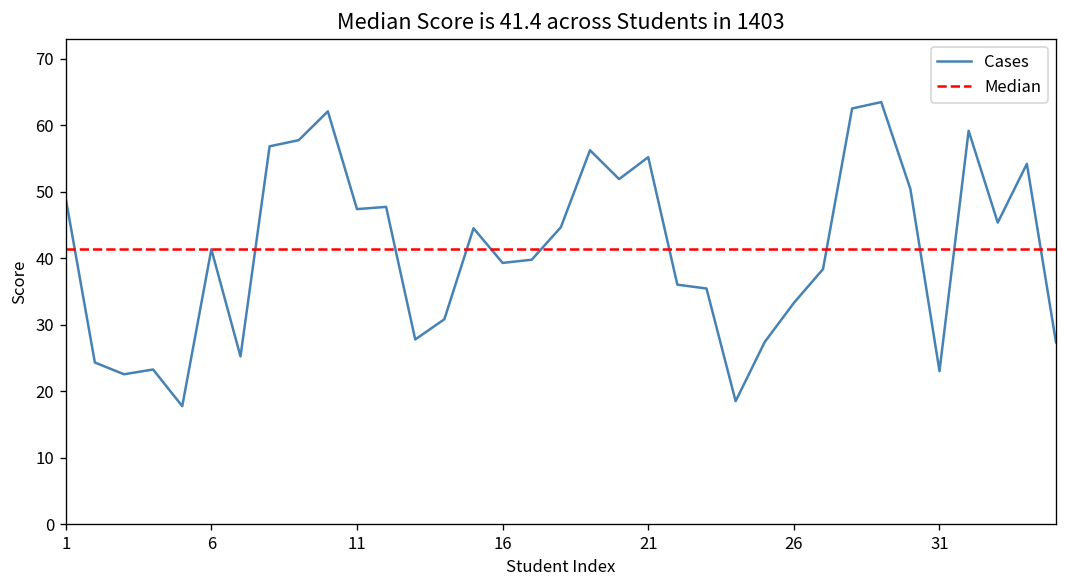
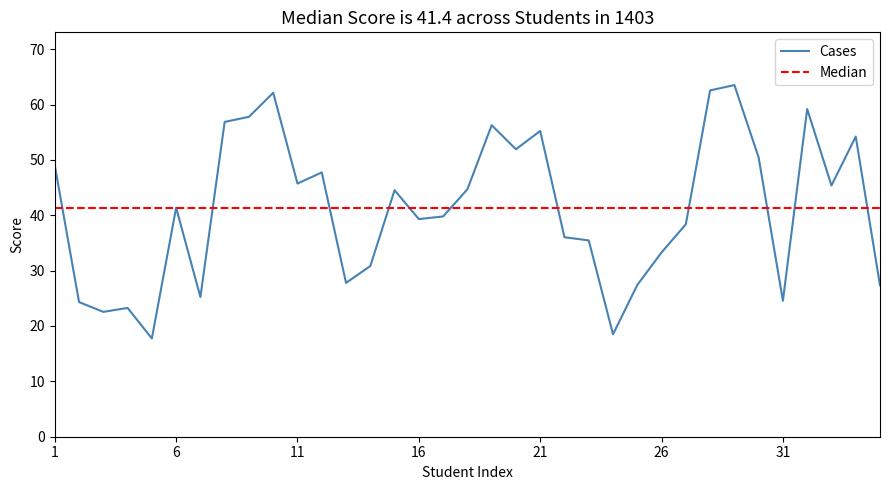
  {
    "1": 49,
    "6": 41,
-   "11": 47,
+   "11": 46,
    "16": 39,
    "21": 55,
    "26": 33,
-   "31": 23
+   "31": 25
  }
